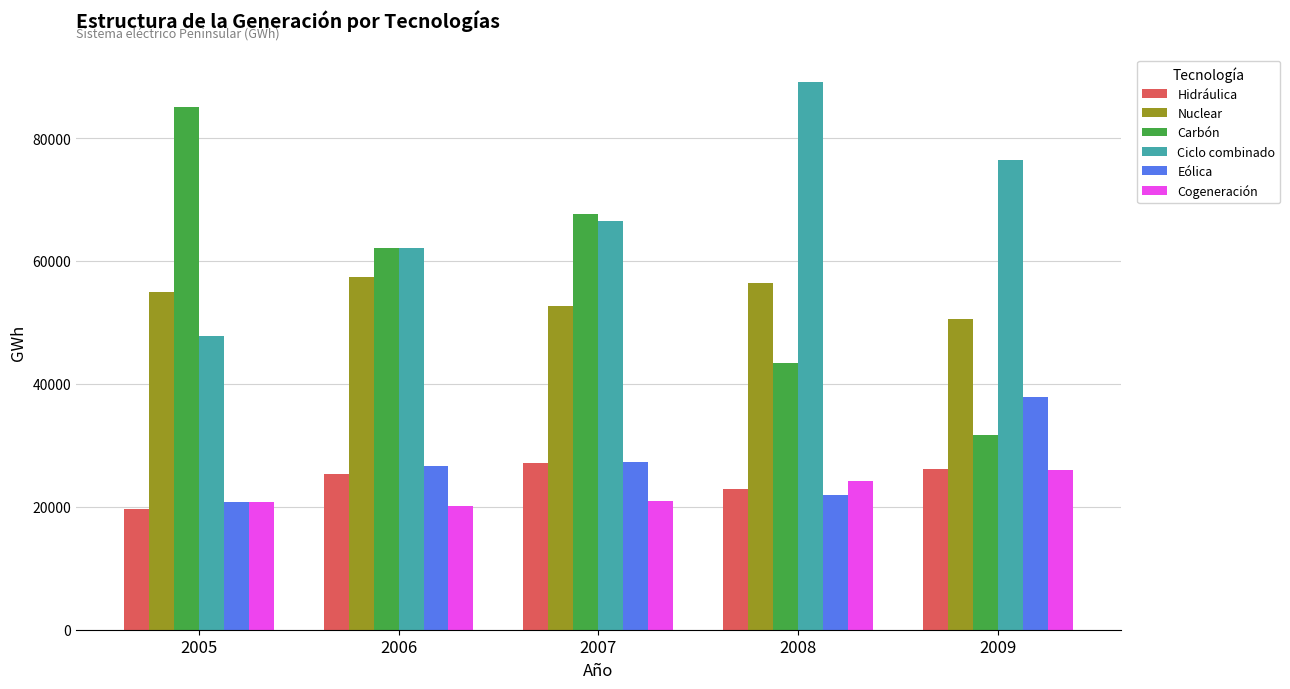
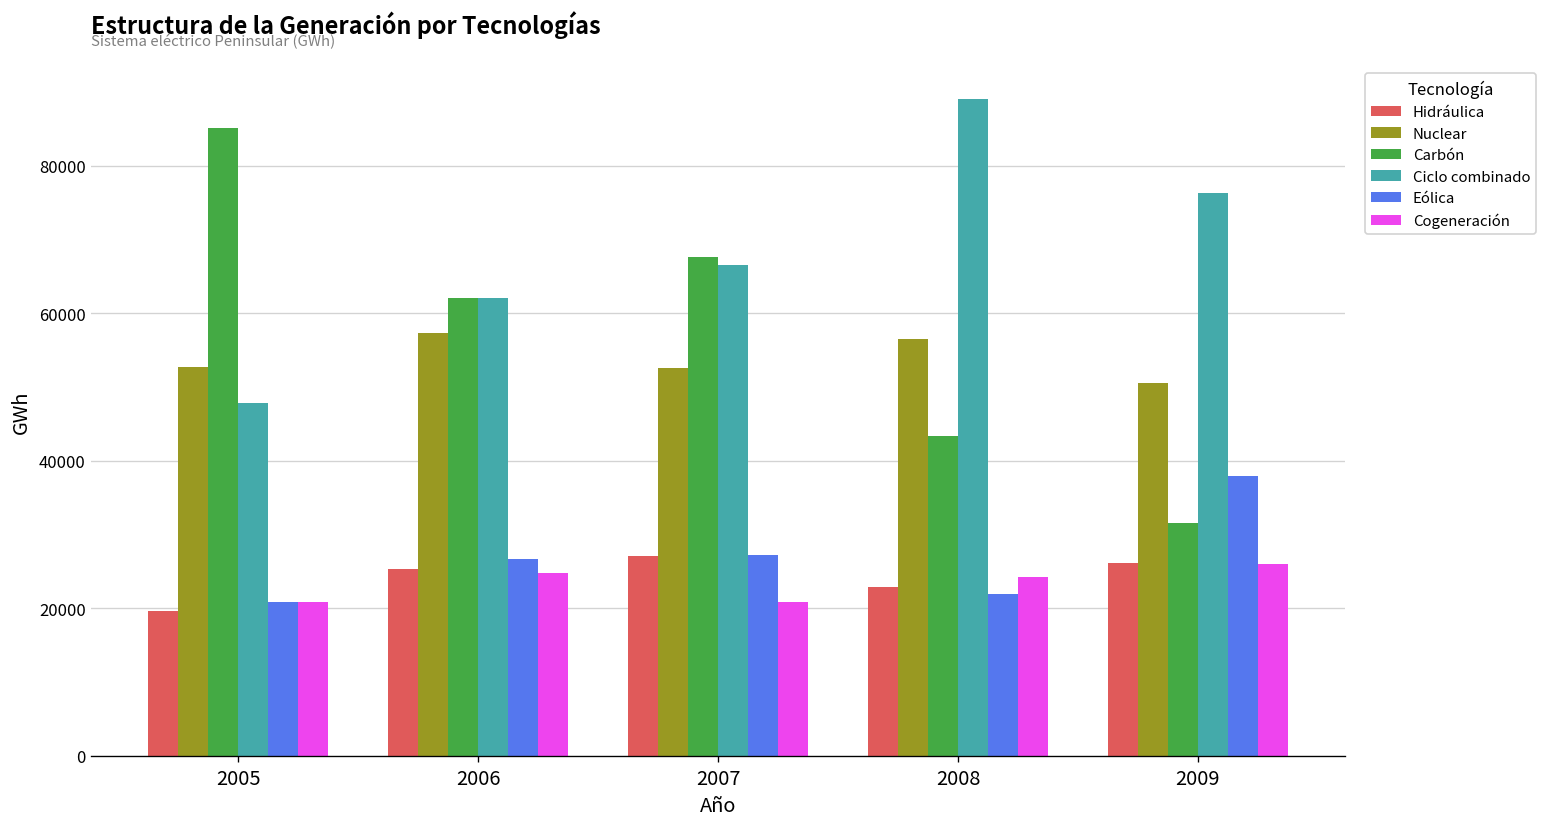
  {
    "Hidráulica": {
      "2005": 20000,
      "2006": 25000,
      "2007": 27000,
      "2008": 23000,
      "2009": 26000
    },
    "Nuclear": {
-     "2005": 55000,
+     "2005": 53000,
      "2006": 57000,
      "2007": 53000,
      "2008": 56000,
      "2009": 51000
    },
    "Carbón": {
      "2005": 85000,
      "2006": 62000,
      "2007": 68000,
      "2008": 43000,
      "2009": 32000
    },
    "Ciclo combinado": {
      "2005": 48000,
      "2006": 62000,
      "2007": 67000,
      "2008": 89000,
      "2009": 76000
    },
    "Eólica": {
      "2005": 21000,
      "2006": 27000,
      "2007": 27000,
      "2008": 22000,
      "2009": 38000
    },
    "Cogeneración": {
      "2005": 21000,
-     "2006": 20000,
+     "2006": 25000,
      "2007": 21000,
      "2008": 24000,
      "2009": 26000
    }
  }
